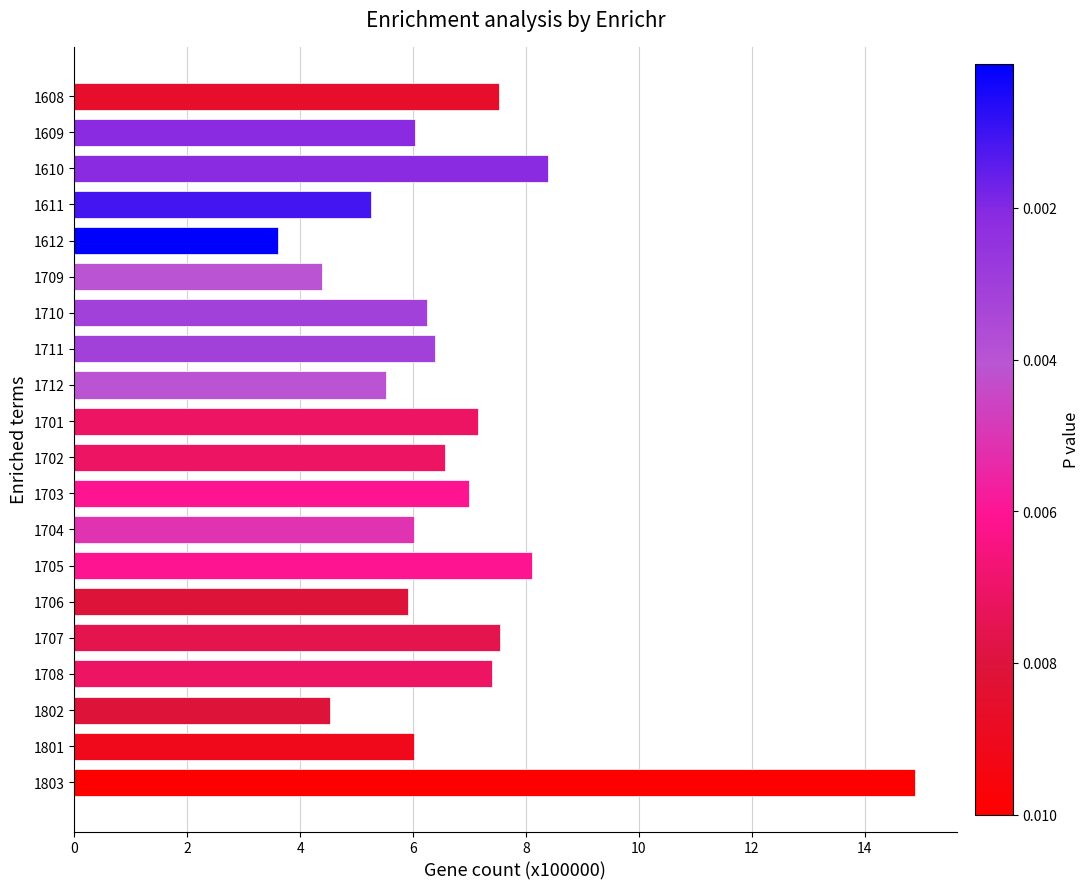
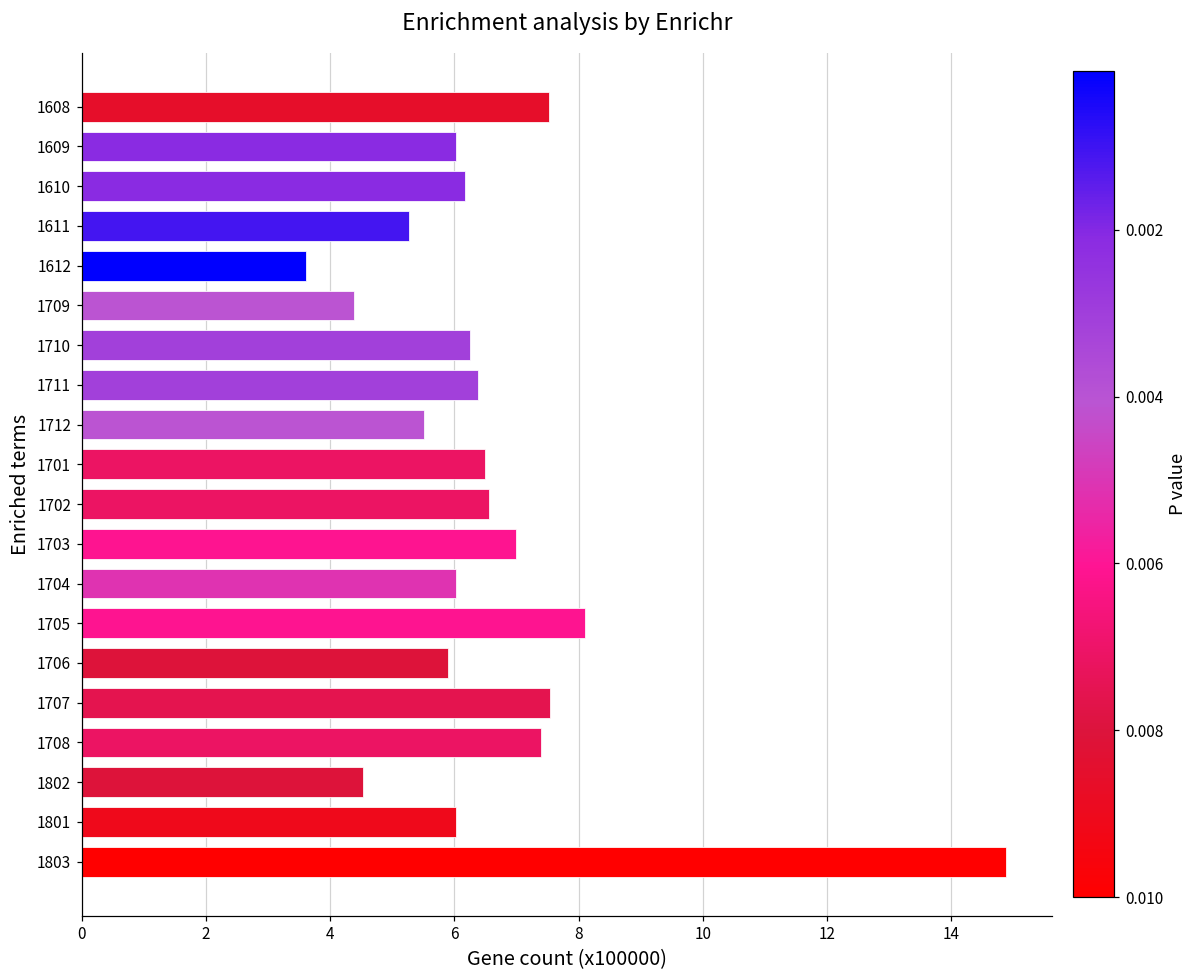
  {
    "1608": 7.5,
    "1609": 6.0,
-   "1610": 8.4,
+   "1610": 6.2,
    "1611": 5.3,
    "1612": 3.6,
    "1709": 4.4,
    "1710": 6.3,
    "1711": 6.4,
    "1712": 5.5,
-   "1701": 7.2,
+   "1701": 6.5,
    "1702": 6.6,
    "1703": 7.0,
    "1704": 6.0,
    "1705": 8.1,
    "1706": 5.9,
    "1707": 7.5,
    "1708": 7.4,
    "1802": 4.5,
    "1801": 6.0,
    "1803": 14.9
  }
